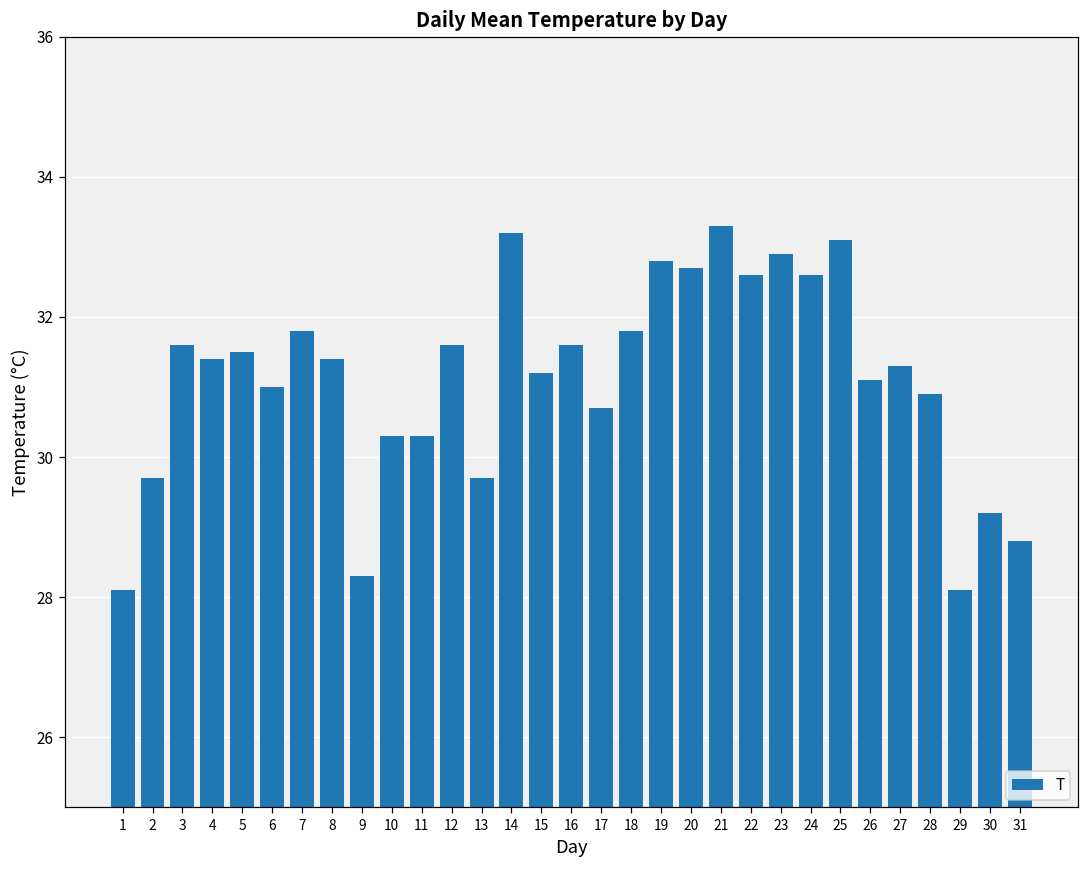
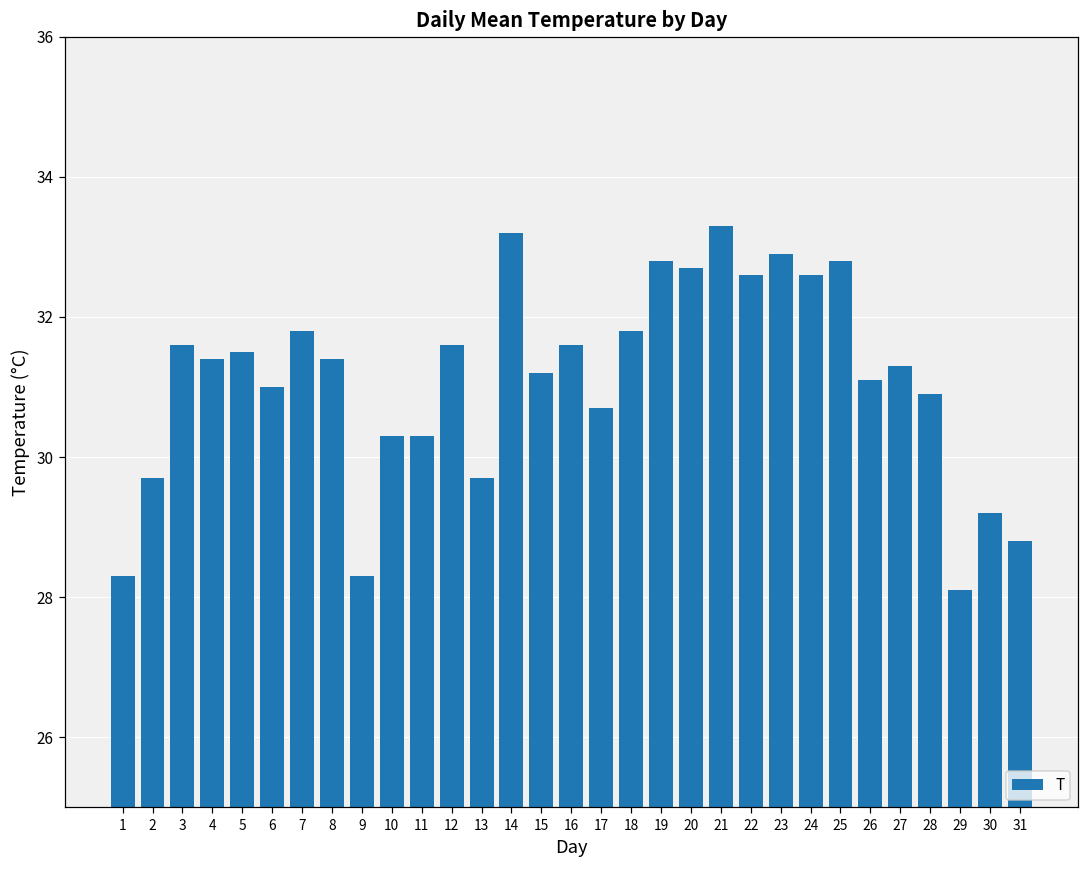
  {
-   "1": 28.1,
+   "1": 28.3,
    "2": 29.7,
    "3": 31.6,
    "4": 31.4,
    "5": 31.5,
    "6": 31.0,
    "7": 31.8,
    "8": 31.4,
    "9": 28.3,
    "10": 30.3,
    "11": 30.3,
    "12": 31.6,
    "13": 29.7,
    "14": 33.2,
    "15": 31.2,
    "16": 31.6,
    "17": 30.7,
    "18": 31.8,
    "19": 32.8,
    "20": 32.7,
    "21": 33.3,
    "22": 32.6,
    "23": 32.9,
    "24": 32.6,
-   "25": 33.1,
+   "25": 32.8,
    "26": 31.1,
    "27": 31.3,
    "28": 30.9,
    "29": 28.1,
    "30": 29.2,
    "31": 28.8
  }
